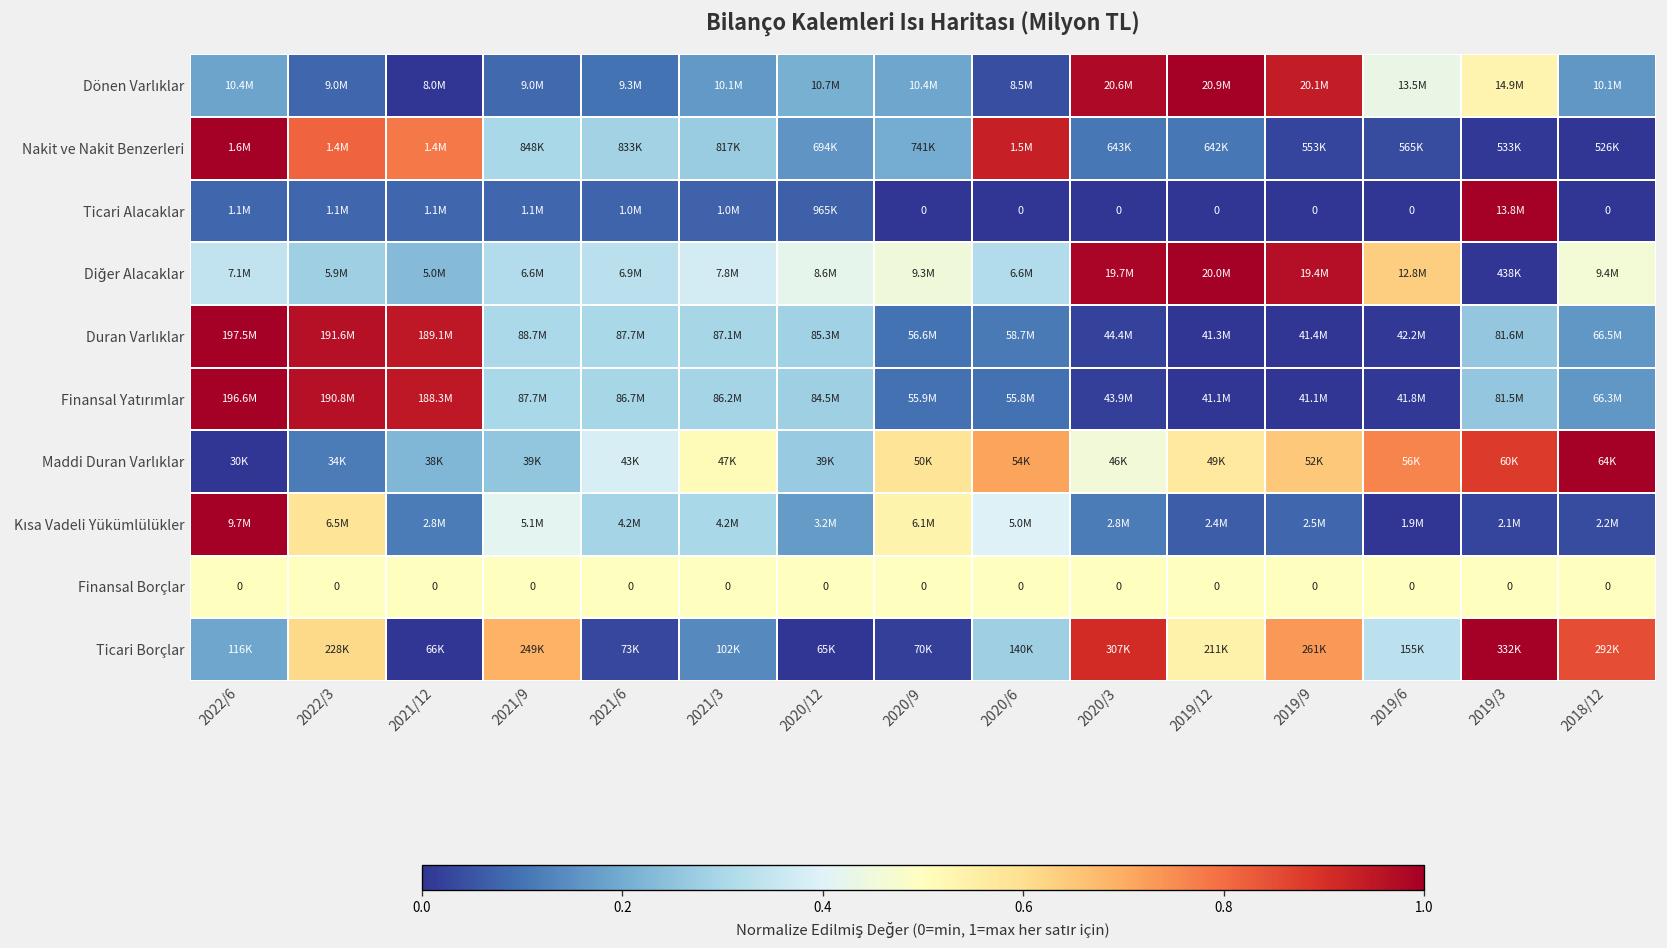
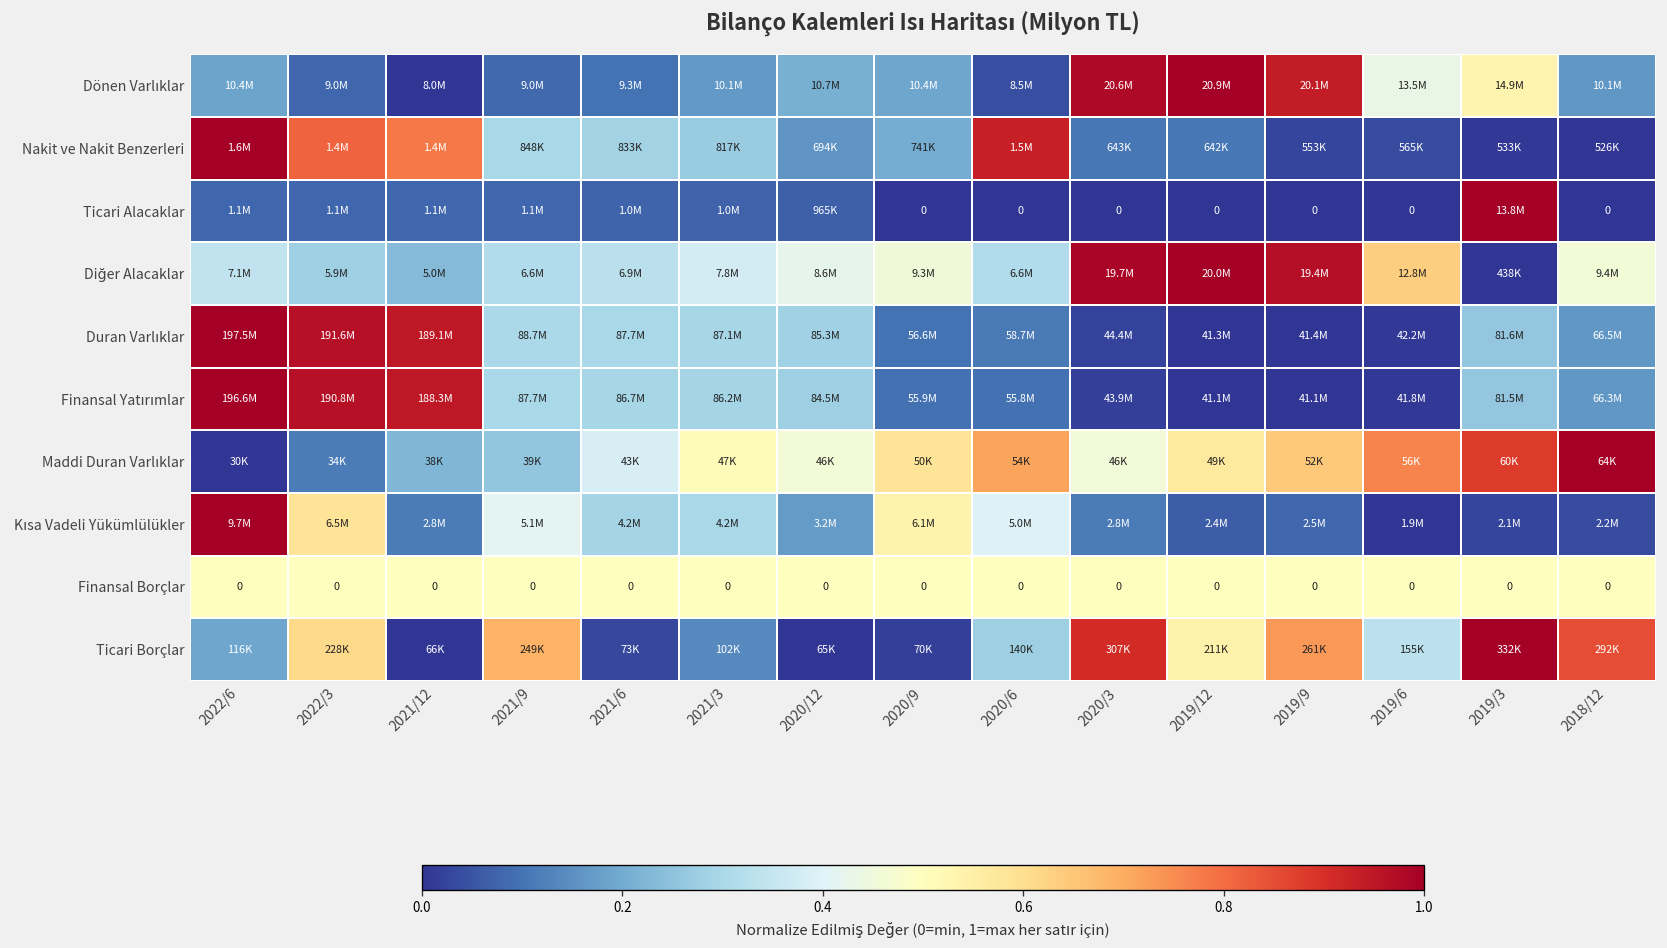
  {
    "Dönen Varlıklar": {
      "2022/6": "10.4M",
      "2022/3": "9.0M",
      "2021/12": "8.0M",
      "2021/9": "9.0M",
      "2021/6": "9.3M",
      "2021/3": "10.1M",
      "2020/12": "10.7M",
      "2020/9": "10.4M",
      "2020/6": "8.5M",
      "2020/3": "20.6M",
      "2019/12": "20.9M",
      "2019/9": "20.1M",
      "2019/6": "13.5M",
      "2019/3": "14.9M",
      "2018/12": "10.1M"
    },
    "Nakit ve Nakit Benzerleri": {
      "2022/6": "1.6M",
      "2022/3": "1.4M",
      "2021/12": "1.4M",
      "2021/9": "848K",
      "2021/6": "833K",
      "2021/3": "817K",
      "2020/12": "694K",
      "2020/9": "741K",
      "2020/6": "1.5M",
      "2020/3": "643K",
      "2019/12": "642K",
      "2019/9": "553K",
      "2019/6": "565K",
      "2019/3": "533K",
      "2018/12": "526K"
    },
    "Ticari Alacaklar": {
      "2022/6": "1.1M",
      "2022/3": "1.1M",
      "2021/12": "1.1M",
      "2021/9": "1.1M",
      "2021/6": "1.0M",
      "2021/3": "1.0M",
      "2020/12": "965K",
      "2020/9": "0",
      "2020/6": "0",
      "2020/3": "0",
      "2019/12": "0",
      "2019/9": "0",
      "2019/6": "0",
      "2019/3": "13.8M",
      "2018/12": "0"
    },
    "Diğer Alacaklar": {
      "2022/6": "7.1M",
      "2022/3": "5.9M",
      "2021/12": "5.0M",
      "2021/9": "6.6M",
      "2021/6": "6.9M",
      "2021/3": "7.8M",
      "2020/12": "8.6M",
      "2020/9": "9.3M",
      "2020/6": "6.6M",
      "2020/3": "19.7M",
      "2019/12": "20.0M",
      "2019/9": "19.4M",
      "2019/6": "12.8M",
      "2019/3": "438K",
      "2018/12": "9.4M"
    },
    "Duran Varlıklar": {
      "2022/6": "197.5M",
      "2022/3": "191.6M",
      "2021/12": "189.1M",
      "2021/9": "88.7M",
      "2021/6": "87.7M",
      "2021/3": "87.1M",
      "2020/12": "85.3M",
      "2020/9": "56.6M",
      "2020/6": "58.7M",
      "2020/3": "44.4M",
      "2019/12": "41.3M",
      "2019/9": "41.4M",
      "2019/6": "42.2M",
      "2019/3": "81.6M",
      "2018/12": "66.5M"
    },
    "Finansal Yatırımlar": {
      "2022/6": "196.6M",
      "2022/3": "190.8M",
      "2021/12": "188.3M",
      "2021/9": "87.7M",
      "2021/6": "86.7M",
      "2021/3": "86.2M",
      "2020/12": "84.5M",
      "2020/9": "55.9M",
      "2020/6": "55.8M",
      "2020/3": "43.9M",
      "2019/12": "41.1M",
      "2019/9": "41.1M",
      "2019/6": "41.8M",
      "2019/3": "81.5M",
      "2018/12": "66.3M"
    },
    "Maddi Duran Varlıklar": {
      "2022/6": "30K",
      "2022/3": "34K",
      "2021/12": "38K",
      "2021/9": "39K",
      "2021/6": "43K",
      "2021/3": "47K",
-     "2020/12": "39K",
+     "2020/12": "46K",
      "2020/9": "50K",
      "2020/6": "54K",
      "2020/3": "46K",
      "2019/12": "49K",
      "2019/9": "52K",
      "2019/6": "56K",
      "2019/3": "60K",
      "2018/12": "64K"
    },
    "Kısa Vadeli Yükümlülükler": {
      "2022/6": "9.7M",
      "2022/3": "6.5M",
      "2021/12": "2.8M",
      "2021/9": "5.1M",
      "2021/6": "4.2M",
      "2021/3": "4.2M",
      "2020/12": "3.2M",
      "2020/9": "6.1M",
      "2020/6": "5.0M",
      "2020/3": "2.8M",
      "2019/12": "2.4M",
      "2019/9": "2.5M",
      "2019/6": "1.9M",
      "2019/3": "2.1M",
      "2018/12": "2.2M"
    },
    "Finansal Borçlar": {
      "2022/6": "0",
      "2022/3": "0",
      "2021/12": "0",
      "2021/9": "0",
      "2021/6": "0",
      "2021/3": "0",
      "2020/12": "0",
      "2020/9": "0",
      "2020/6": "0",
      "2020/3": "0",
      "2019/12": "0",
      "2019/9": "0",
      "2019/6": "0",
      "2019/3": "0",
      "2018/12": "0"
    },
    "Ticari Borçlar": {
      "2022/6": "116K",
      "2022/3": "228K",
      "2021/12": "66K",
      "2021/9": "249K",
      "2021/6": "73K",
      "2021/3": "102K",
      "2020/12": "65K",
      "2020/9": "70K",
      "2020/6": "140K",
      "2020/3": "307K",
      "2019/12": "211K",
      "2019/9": "261K",
      "2019/6": "155K",
      "2019/3": "332K",
      "2018/12": "292K"
    }
  }
